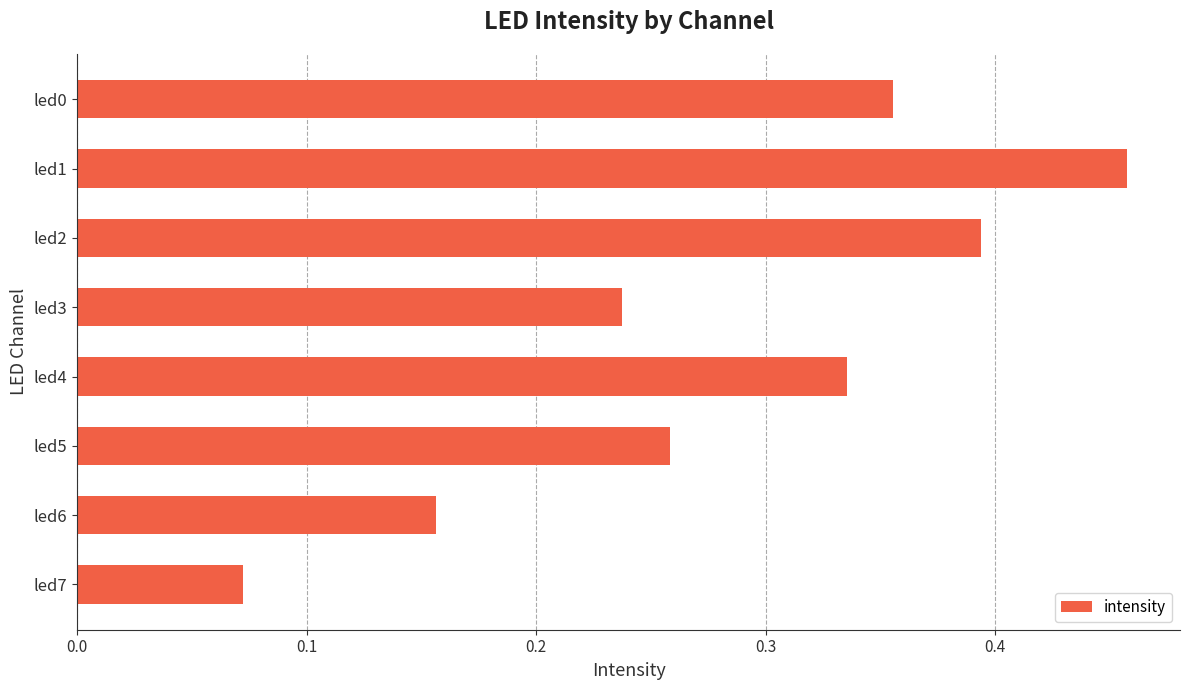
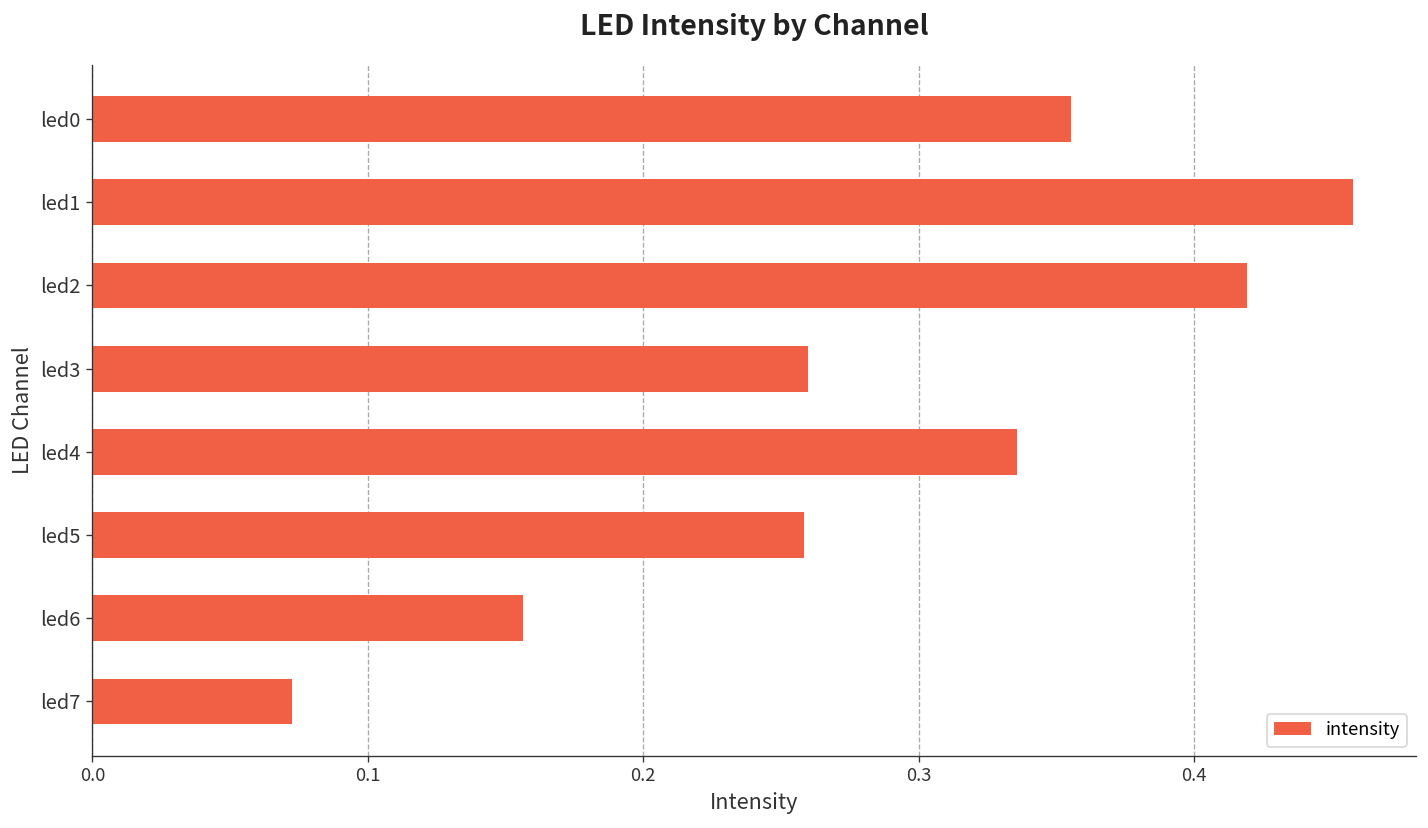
  {
    "led0": 0.355,
    "led1": 0.458,
-   "led2": 0.394,
-   "led3": 0.237,
+   "led2": 0.419,
+   "led3": 0.260,
    "led4": 0.336,
    "led5": 0.258,
    "led6": 0.156,
    "led7": 0.073
  }
